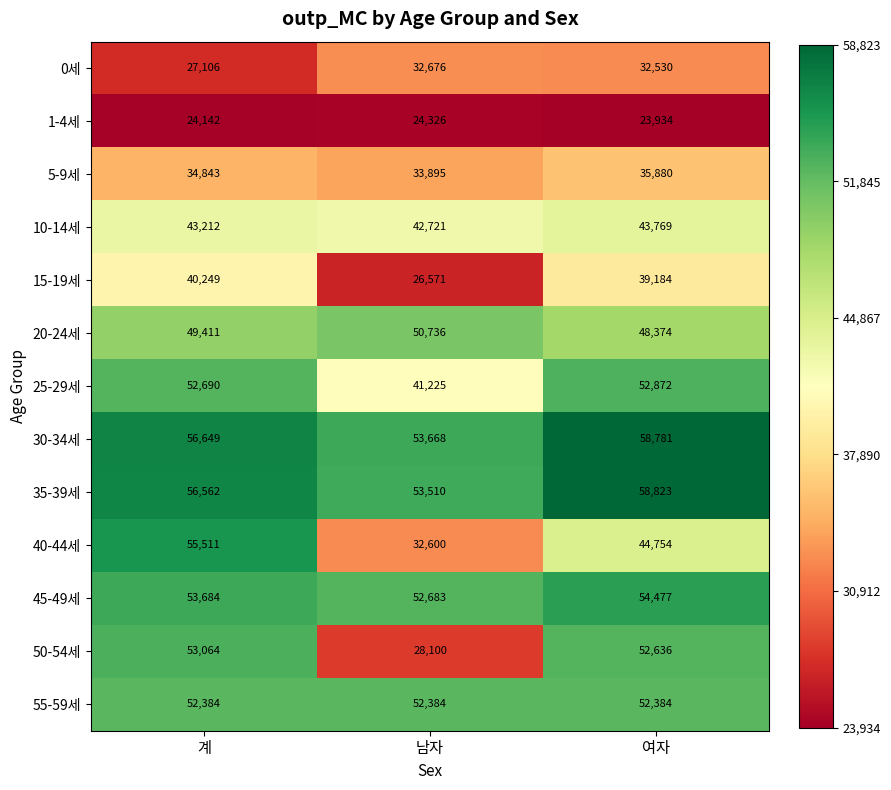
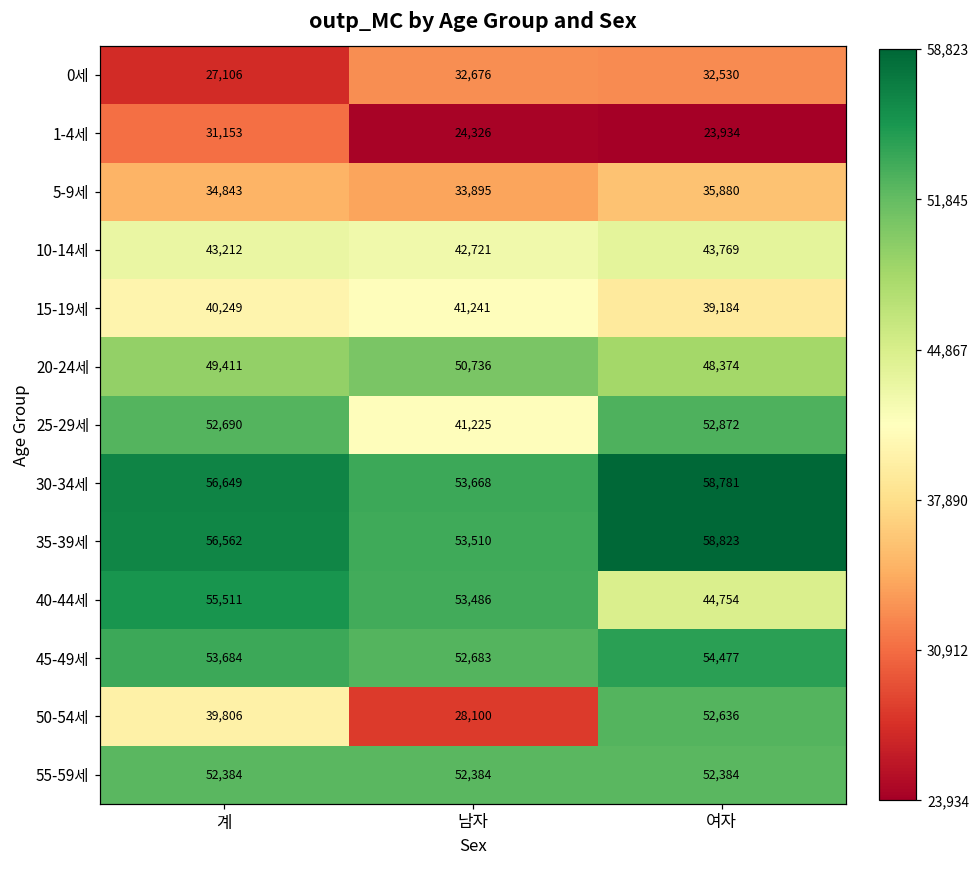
  {
    "0세": {
      "계": "27,106",
      "남자": "32,676",
      "여자": "32,530"
    },
    "1-4세": {
-     "계": "24,142",
+     "계": "31,153",
      "남자": "24,326",
      "여자": "23,934"
    },
    "5-9세": {
      "계": "34,843",
      "남자": "33,895",
      "여자": "35,880"
    },
    "10-14세": {
      "계": "43,212",
      "남자": "42,721",
      "여자": "43,769"
    },
    "15-19세": {
      "계": "40,249",
-     "남자": "26,571",
+     "남자": "41,241",
      "여자": "39,184"
    },
    "20-24세": {
      "계": "49,411",
      "남자": "50,736",
      "여자": "48,374"
    },
    "25-29세": {
      "계": "52,690",
      "남자": "41,225",
      "여자": "52,872"
    },
    "30-34세": {
      "계": "56,649",
      "남자": "53,668",
      "여자": "58,781"
    },
    "35-39세": {
      "계": "56,562",
      "남자": "53,510",
      "여자": "58,823"
    },
    "40-44세": {
      "계": "55,511",
-     "남자": "32,600",
+     "남자": "53,486",
      "여자": "44,754"
    },
    "45-49세": {
      "계": "53,684",
      "남자": "52,683",
      "여자": "54,477"
    },
    "50-54세": {
-     "계": "53,064",
+     "계": "39,806",
      "남자": "28,100",
      "여자": "52,636"
    },
    "55-59세": {
      "계": "52,384",
      "남자": "52,384",
      "여자": "52,384"
    }
  }
